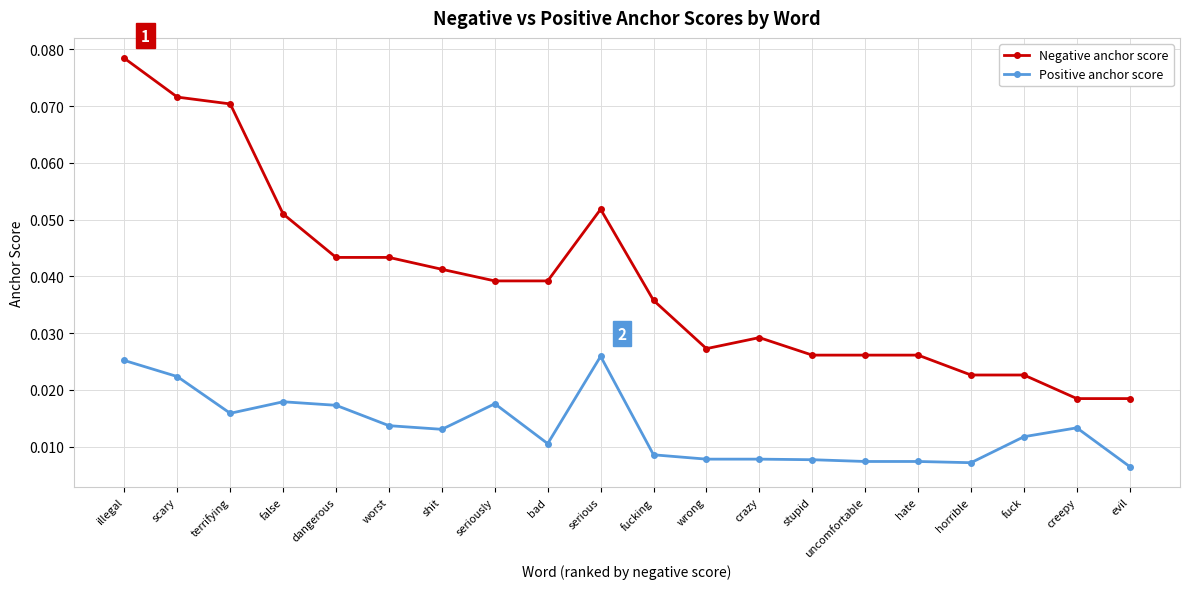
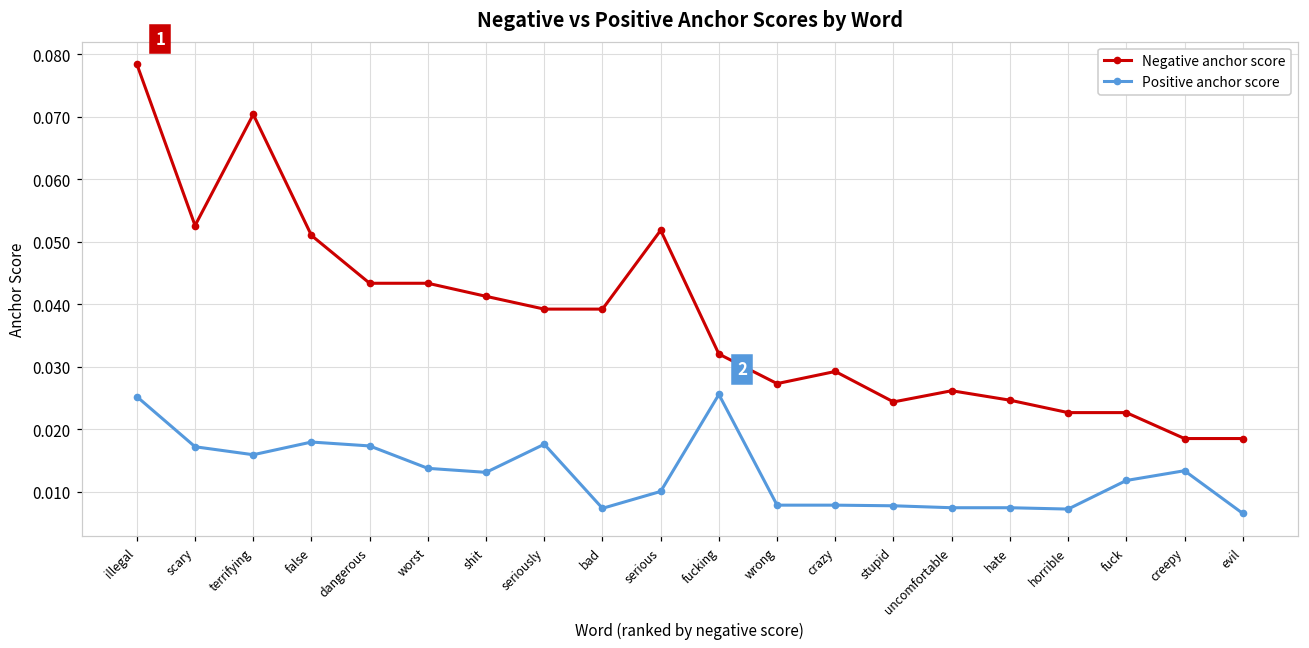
  {
    "Negative anchor score": {
-     "scary": 0.072,
+     "scary": 0.053,
      "terrifying": 0.070,
      "false": 0.051,
      "dangerous": 0.043,
      "worst": 0.043,
      "shit": 0.041,
      "seriously": 0.039,
      "bad": 0.039,
      "serious": 0.052,
-     "fucking": 0.036,
+     "fucking": 0.032,
      "wrong": 0.027,
      "crazy": 0.029,
-     "stupid": 0.026,
+     "stupid": 0.024,
      "uncomfortable": 0.026,
-     "hate": 0.026,
+     "hate": 0.025,
      "horrible": 0.023,
      "fuck": 0.023,
      "creepy": 0.018,
      "evil": 0.018
    },
    "Positive anchor score": {
      "illegal": 0.025,
-     "scary": 0.022,
+     "scary": 0.017,
      "terrifying": 0.016,
      "false": 0.018,
      "dangerous": 0.017,
      "worst": 0.014,
      "shit": 0.013,
      "seriously": 0.018,
-     "bad": 0.011,
-     "serious": 0.026,
-     "fucking": 0.009,
+     "bad": 0.007,
+     "serious": 0.010,
+     "fucking": 0.026,
      "wrong": 0.008,
      "crazy": 0.008,
      "stupid": 0.008,
      "uncomfortable": 0.007,
      "hate": 0.007,
      "horrible": 0.007,
      "fuck": 0.012,
      "creepy": 0.013,
      "evil": 0.007
    }
  }
